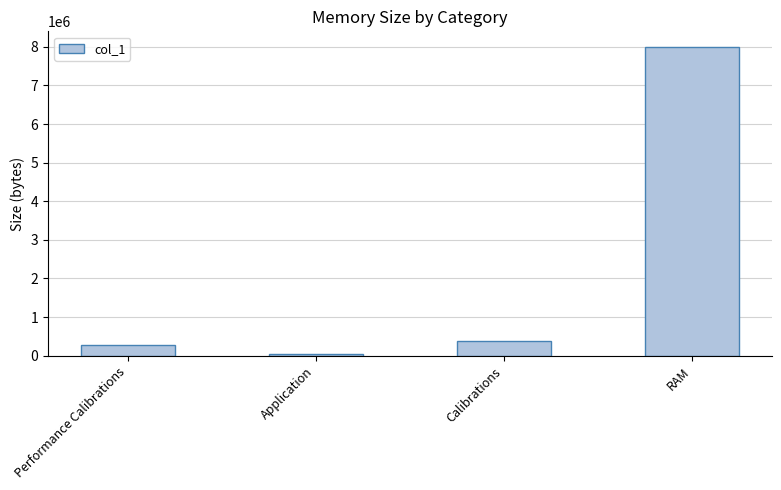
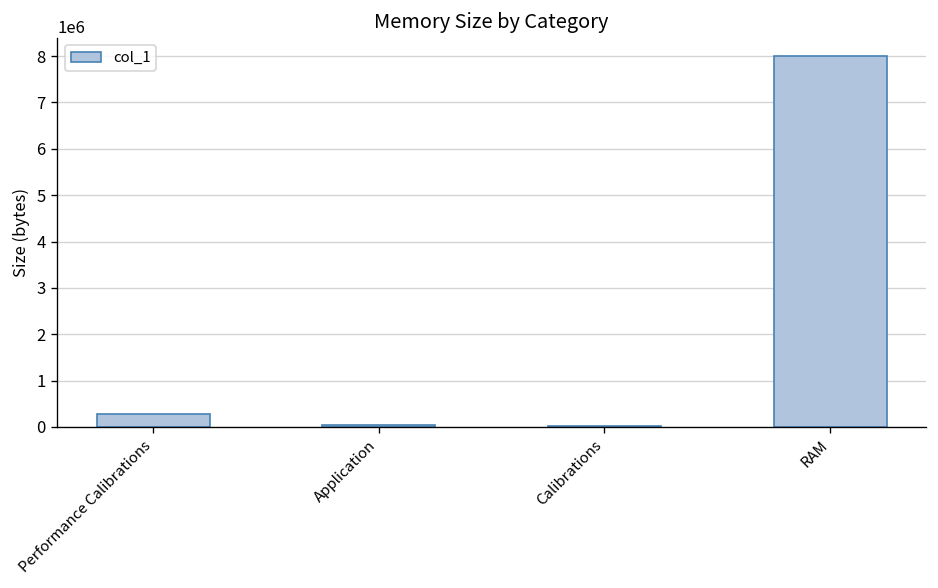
  {
    "Performance Calibrations": 300000,
-   "Calibrations": 400000,
+   "Calibrations": 0,
    "RAM": 8000000
  }
